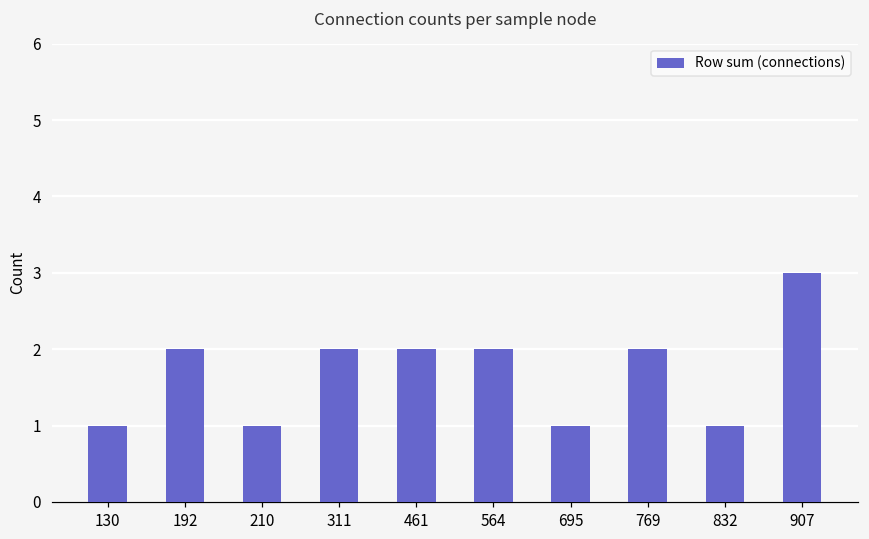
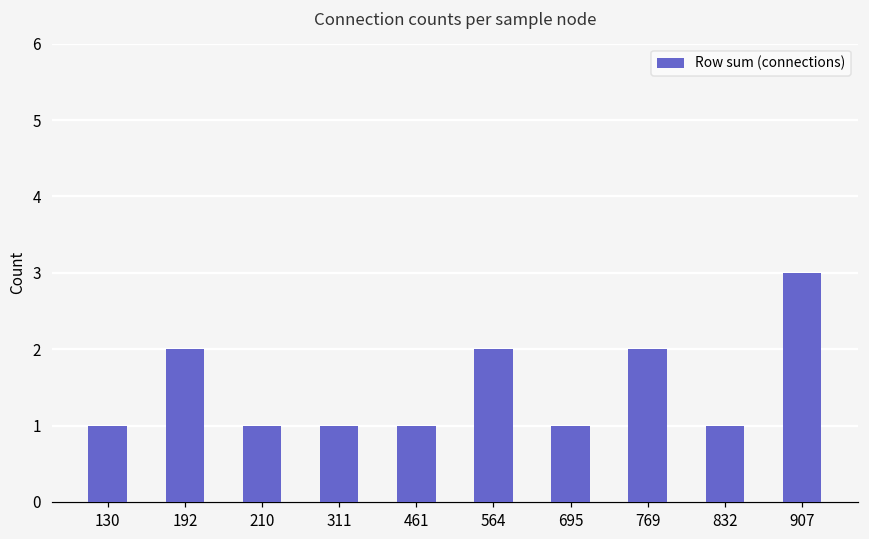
  {
    "130": 1,
    "192": 2,
    "210": 1,
-   "311": 2,
-   "461": 2,
+   "311": 1,
+   "461": 1,
    "564": 2,
    "695": 1,
    "769": 2,
    "832": 1,
    "907": 3
  }
